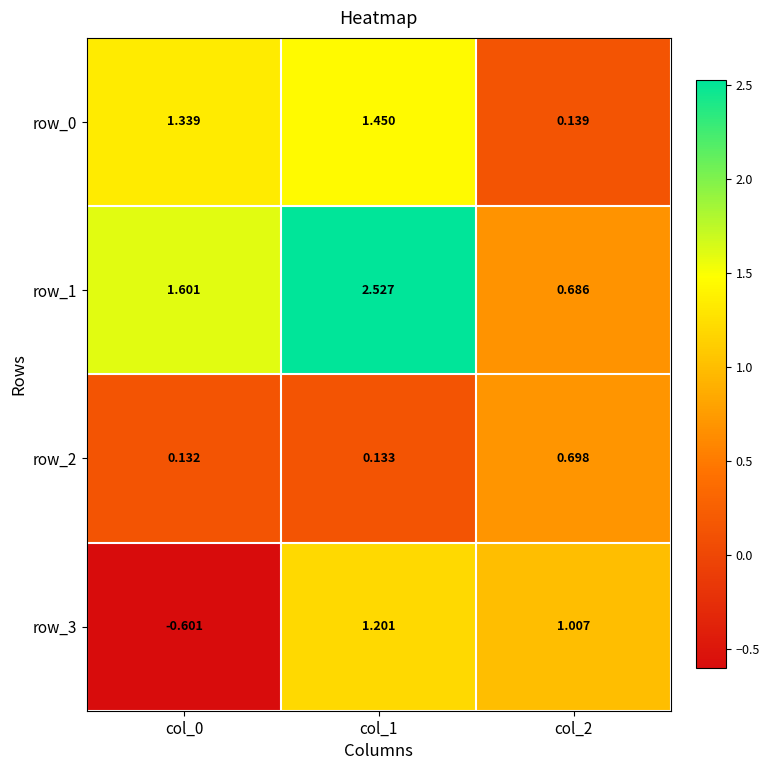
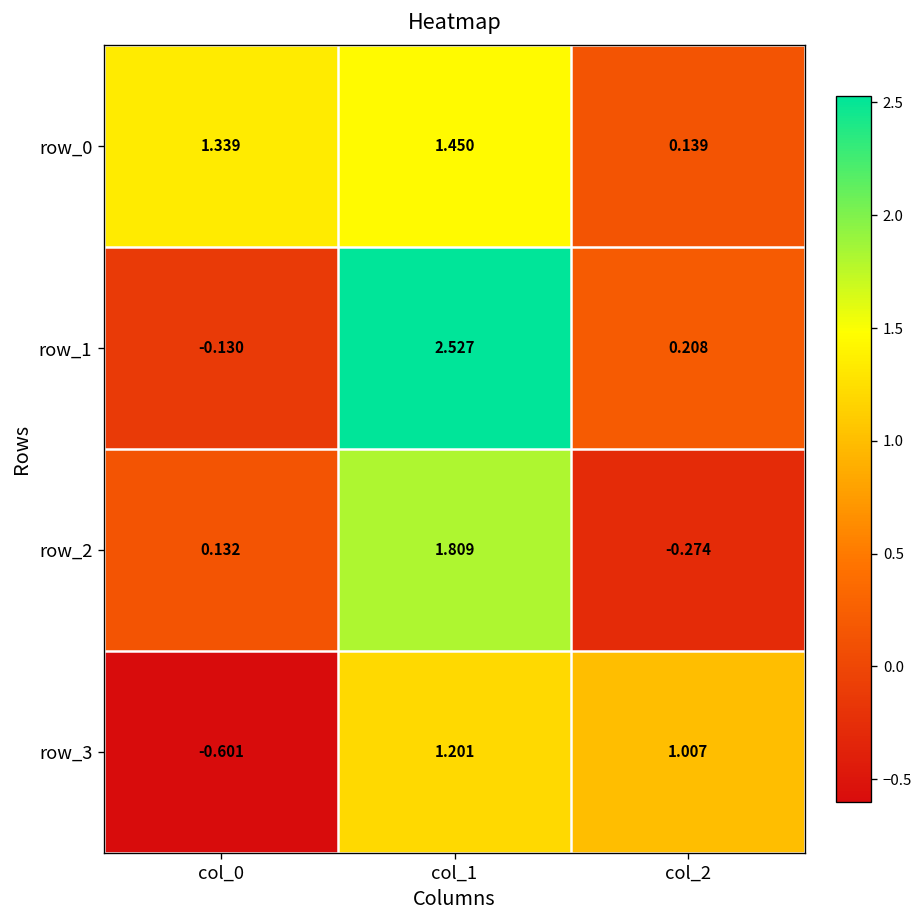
  {
    "row_0": {
      "col_0": 1.339,
      "col_1": 1.450,
      "col_2": 0.139
    },
    "row_1": {
-     "col_0": 1.601,
+     "col_0": -0.130,
      "col_1": 2.527,
-     "col_2": 0.686
+     "col_2": 0.208
    },
    "row_2": {
      "col_0": 0.132,
-     "col_1": 0.133,
-     "col_2": 0.698
+     "col_1": 1.809,
+     "col_2": -0.274
    },
    "row_3": {
      "col_0": -0.601,
      "col_1": 1.201,
      "col_2": 1.007
    }
  }
